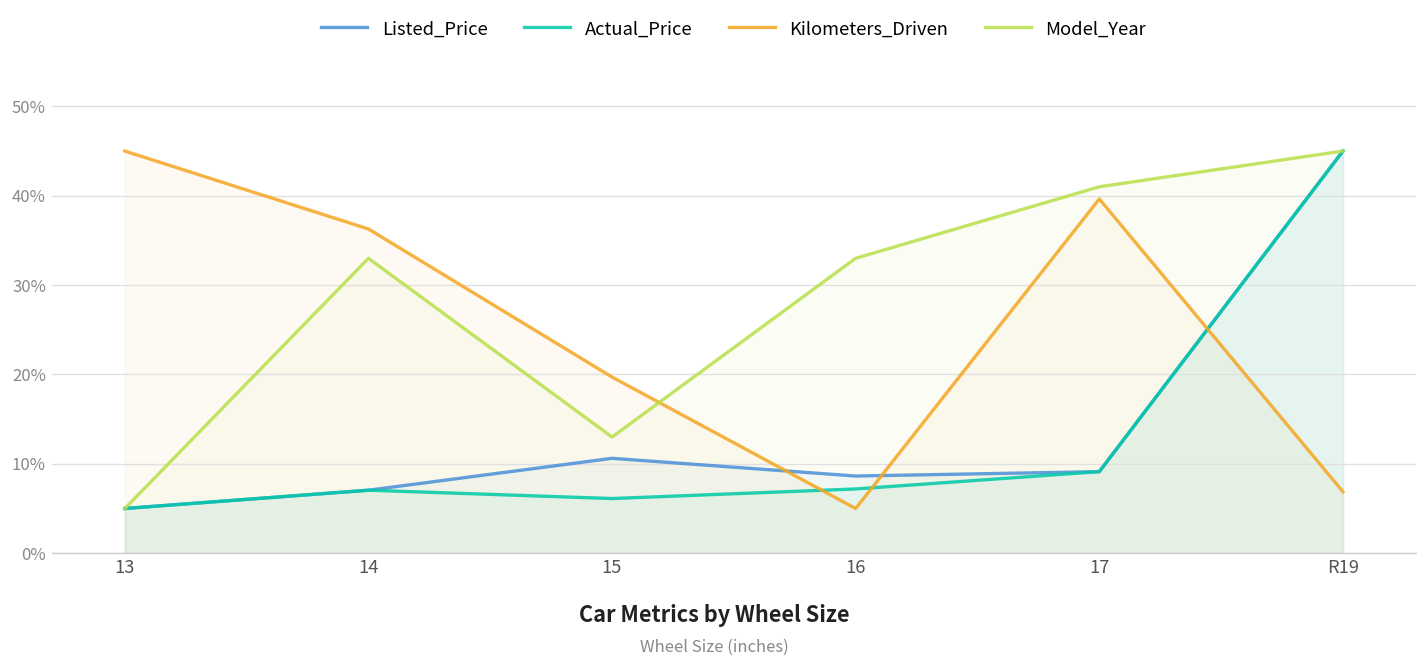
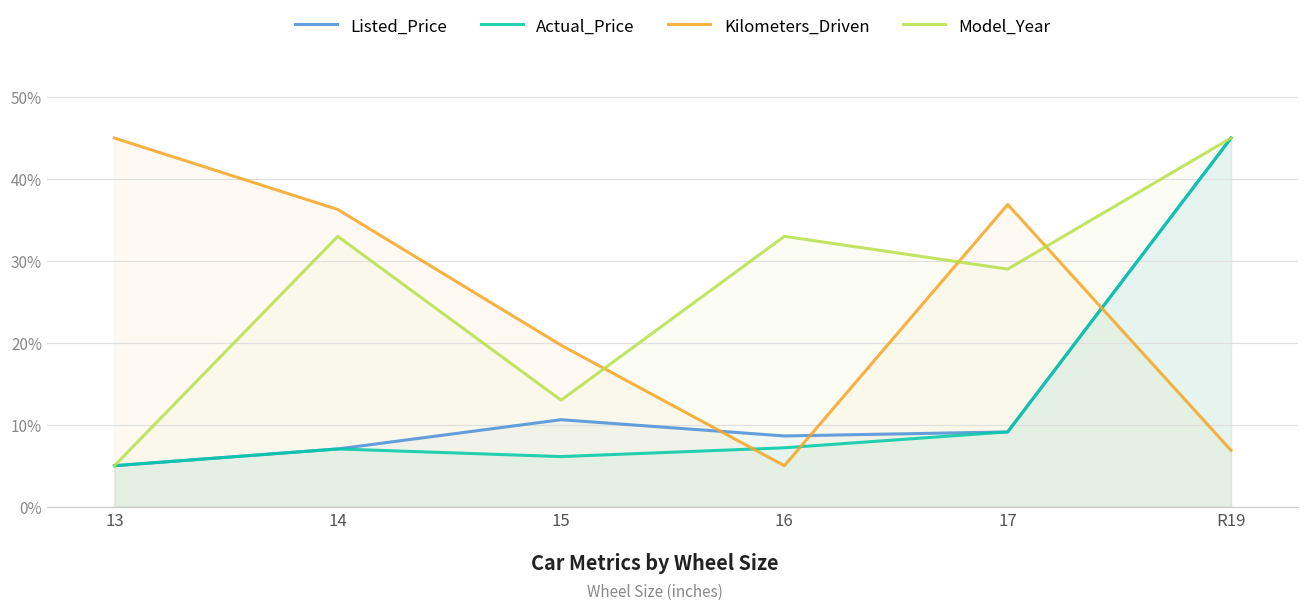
  {
    "Listed_Price": {
      "15": "11%",
      "16": "9%"
    },
    "Actual_Price": {
      "15": "6%",
      "16": "7%"
    },
    "Kilometers_Driven": {
      "13": "45%",
      "14": "36%",
      "15": "20%",
      "16": "5%",
-     "17": "40%",
+     "17": "37%",
      "R19": "7%"
    },
    "Model_Year": {
      "14": "33%",
      "15": "13%",
      "16": "33%",
-     "17": "41%"
+     "17": "29%"
    }
  }
